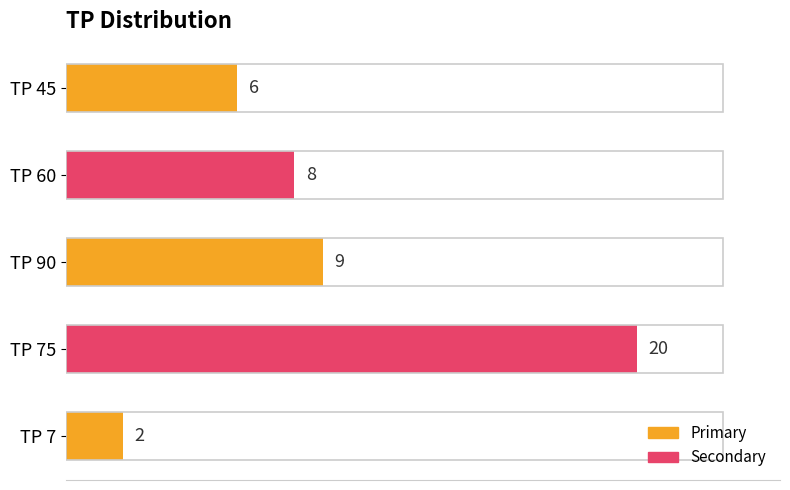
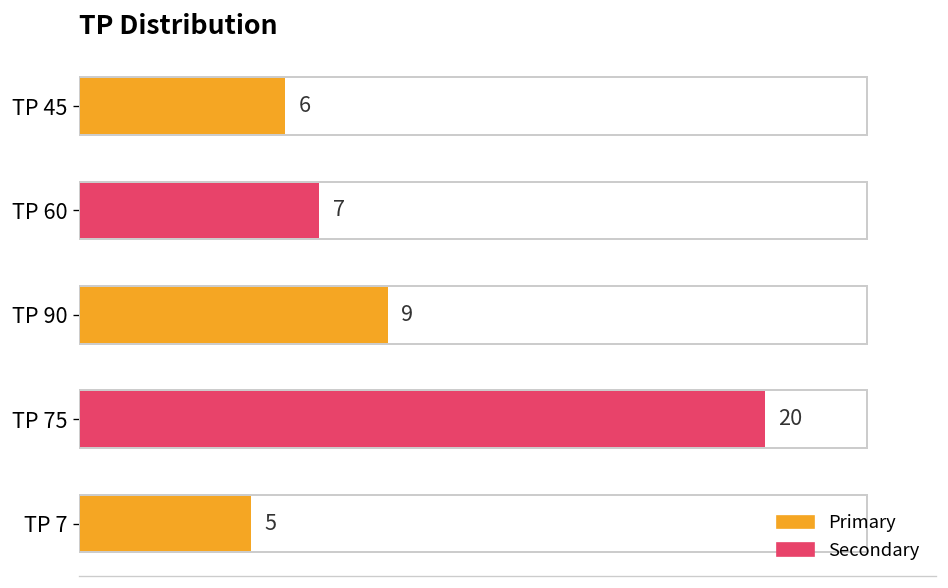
  {
    "TP 45": 6,
-   "TP 60": 8,
+   "TP 60": 7,
    "TP 90": 9,
    "TP 75": 20,
-   "TP 7": 2
+   "TP 7": 5
  }
